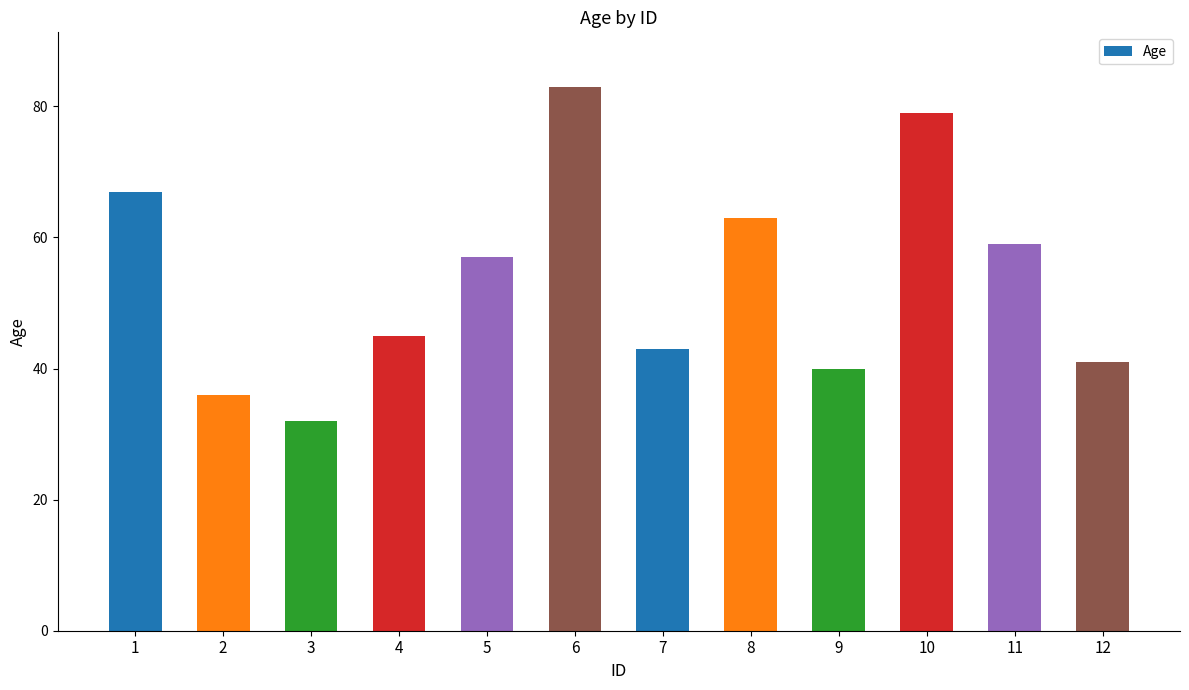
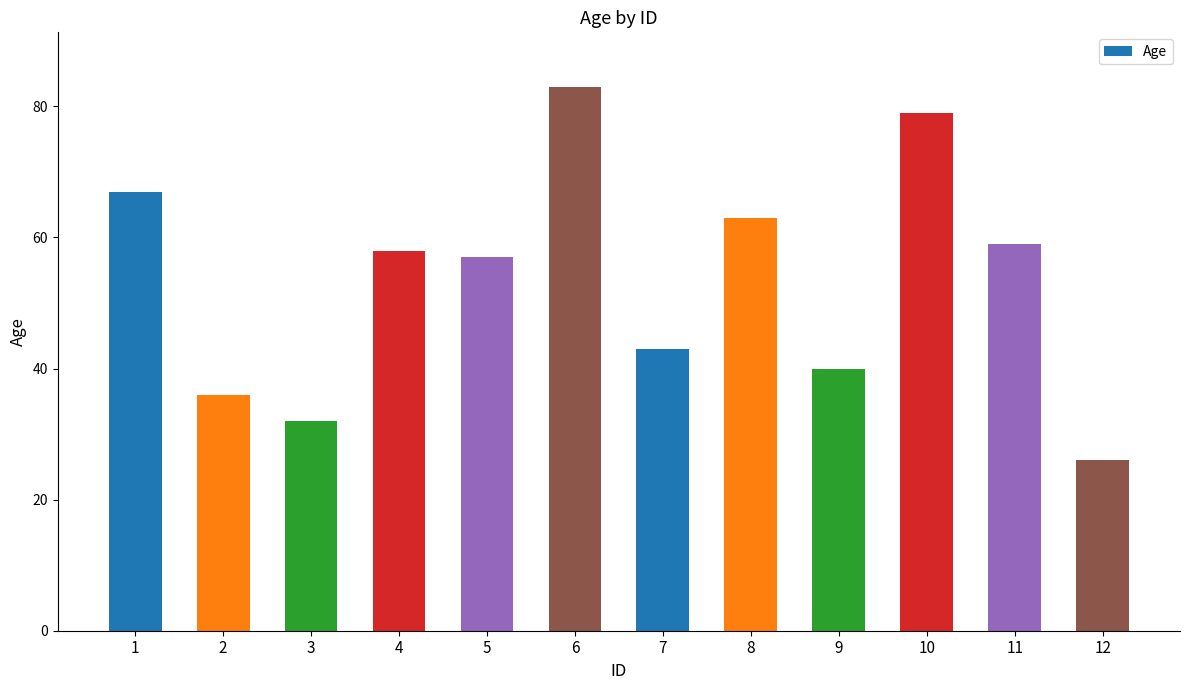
  {
    "1": 67,
    "2": 36,
    "3": 32,
-   "4": 45,
+   "4": 58,
    "5": 57,
    "6": 83,
    "7": 43,
    "8": 63,
    "9": 40,
    "10": 79,
    "11": 59,
-   "12": 41
+   "12": 26
  }
